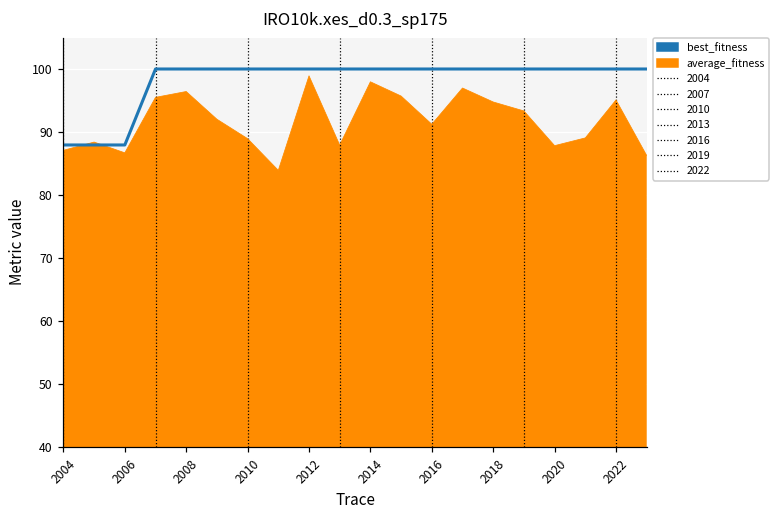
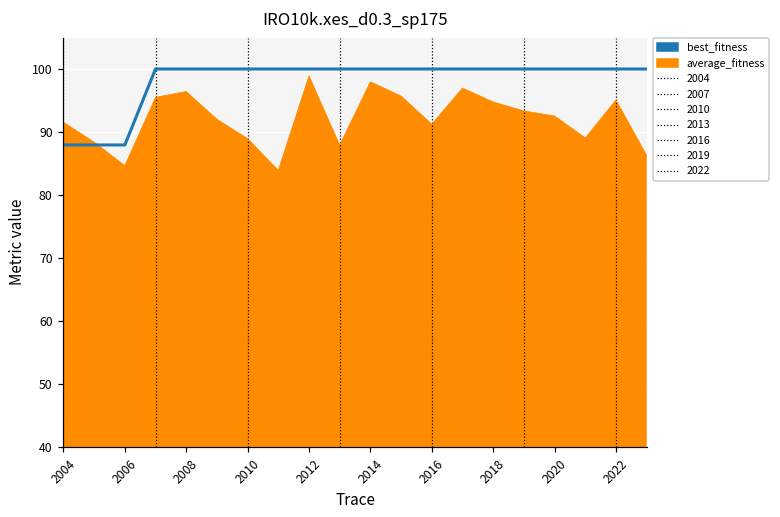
  {
    "average_fitness": {
-     "2004": 87,
-     "2006": 87,
+     "2004": 92,
+     "2006": 85,
      "2008": 96,
      "2010": 89,
      "2012": 99,
      "2014": 98,
      "2016": 91,
      "2018": 95,
-     "2020": 88,
+     "2020": 93,
      "2022": 95
    },
    "best_fitness": {
      "2004": 88,
      "2006": 88,
      "2008": 100,
      "2010": 100,
      "2012": 100,
      "2014": 100,
      "2016": 100,
      "2018": 100,
      "2020": 100,
      "2022": 100
    }
  }
